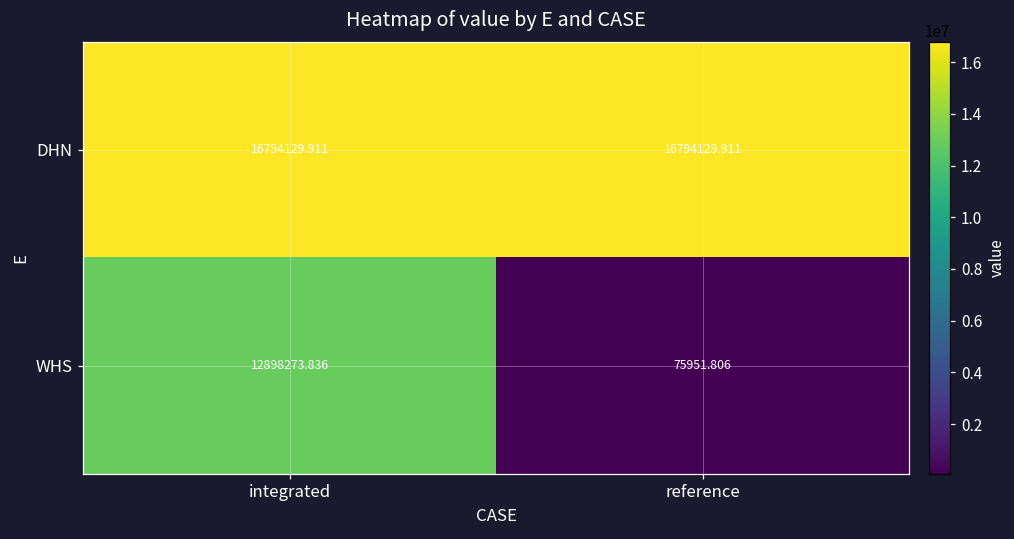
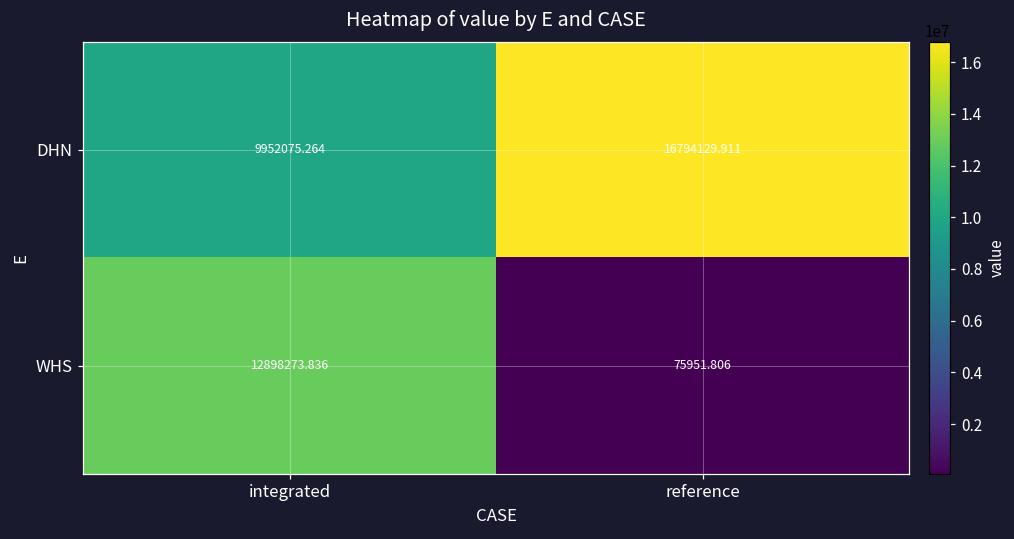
  {
    "DHN": {
-     "integrated": 16794129.911,
+     "integrated": 9952075.264,
      "reference": 16794129.911
    },
    "WHS": {
      "integrated": 12898273.836,
      "reference": 75951.806
    }
  }
